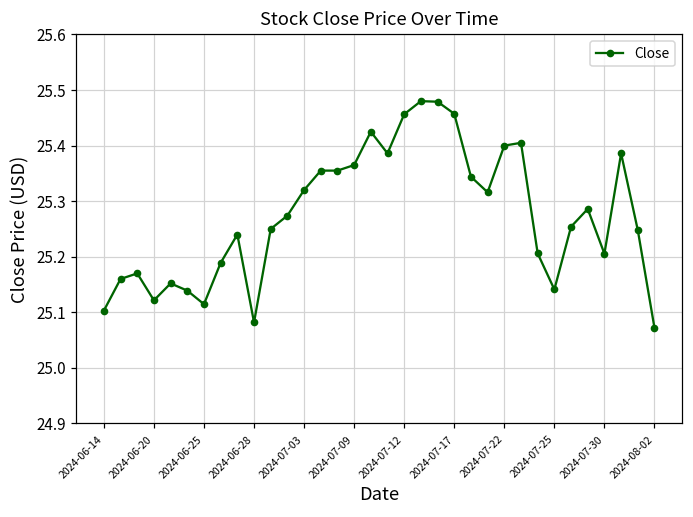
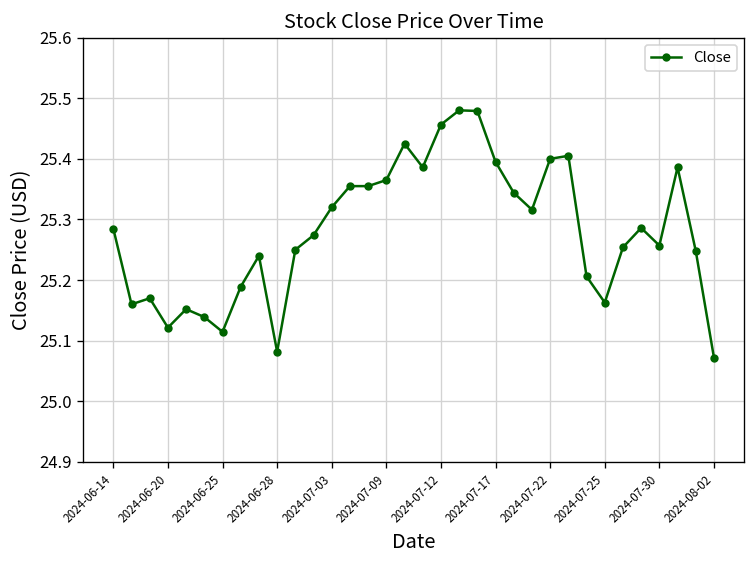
  {
-   "2024-06-14": 25.10,
+   "2024-06-14": 25.28,
    "2024-06-20": 25.12,
    "2024-06-25": 25.11,
    "2024-06-28": 25.08,
    "2024-07-03": 25.32,
    "2024-07-09": 25.36,
    "2024-07-12": 25.46,
-   "2024-07-17": 25.46,
+   "2024-07-17": 25.40,
    "2024-07-22": 25.40,
-   "2024-07-25": 25.14,
-   "2024-07-30": 25.21,
+   "2024-07-25": 25.16,
+   "2024-07-30": 25.26,
    "2024-08-02": 25.07
  }
